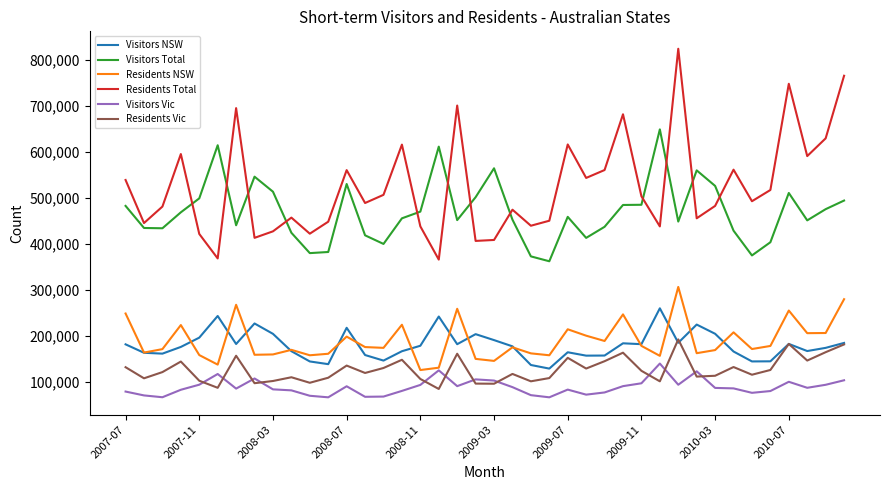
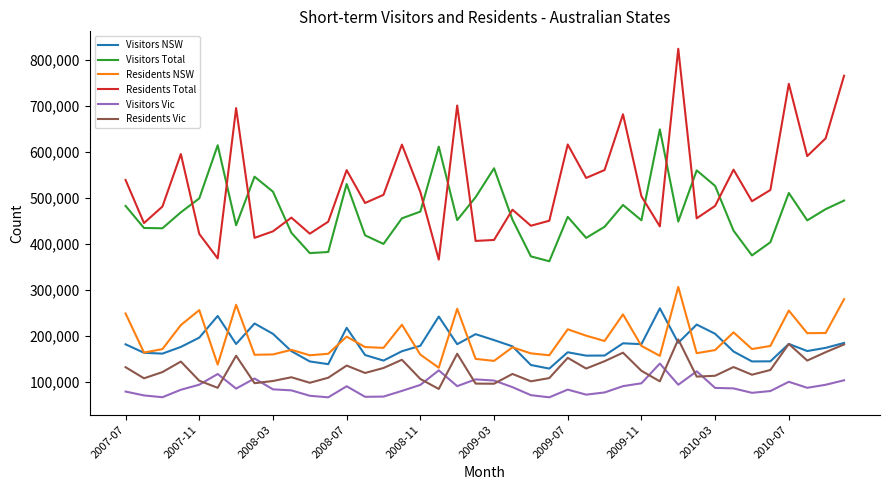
  {
    "Visitors NSW": {
      "2007-07": "180,000",
      "2007-11": "200,000",
      "2008-03": "200,000",
      "2008-07": "220,000",
      "2008-11": "180,000",
      "2009-03": "190,000",
      "2009-07": "160,000",
      "2010-03": "200,000"
    },
    "Visitors Total": {
      "2007-07": "480,000",
      "2007-11": "500,000",
      "2008-03": "510,000",
      "2008-07": "530,000",
      "2008-11": "470,000",
      "2009-03": "560,000",
      "2009-07": "460,000",
-     "2009-11": "490,000",
+     "2009-11": "450,000",
      "2010-03": "530,000",
      "2010-07": "510,000"
    },
    "Residents NSW": {
      "2007-07": "250,000",
-     "2007-11": "160,000",
+     "2007-11": "260,000",
      "2008-03": "160,000",
      "2008-07": "200,000",
-     "2008-11": "130,000",
+     "2008-11": "160,000",
      "2009-03": "150,000",
      "2009-07": "210,000",
      "2010-03": "170,000",
      "2010-07": "260,000"
    },
    "Residents Total": {
      "2007-07": "540,000",
      "2007-11": "420,000",
      "2008-03": "430,000",
      "2008-07": "560,000",
-     "2008-11": "440,000",
+     "2008-11": "510,000",
      "2009-03": "410,000",
      "2009-07": "620,000",
      "2009-11": "500,000",
      "2010-03": "480,000",
      "2010-07": "750,000"
    },
    "Visitors Vic": {
      "2007-07": "80,000",
      "2007-11": "90,000",
      "2008-03": "80,000",
      "2008-07": "90,000",
      "2008-11": "90,000",
      "2009-03": "100,000",
      "2009-07": "80,000",
      "2009-11": "100,000",
      "2010-03": "90,000",
      "2010-07": "100,000"
    },
    "Residents Vic": {
      "2007-07": "130,000",
      "2007-11": "100,000",
      "2008-03": "100,000",
      "2008-07": "140,000",
      "2008-11": "110,000",
      "2009-03": "100,000",
      "2009-07": "150,000",
      "2009-11": "120,000",
      "2010-03": "110,000"
    }
  }
